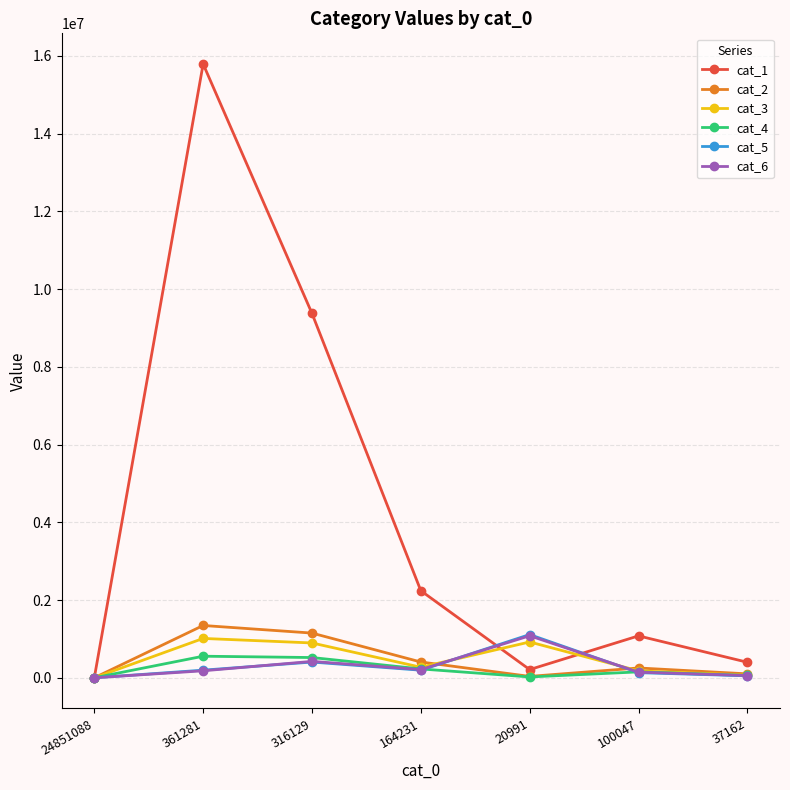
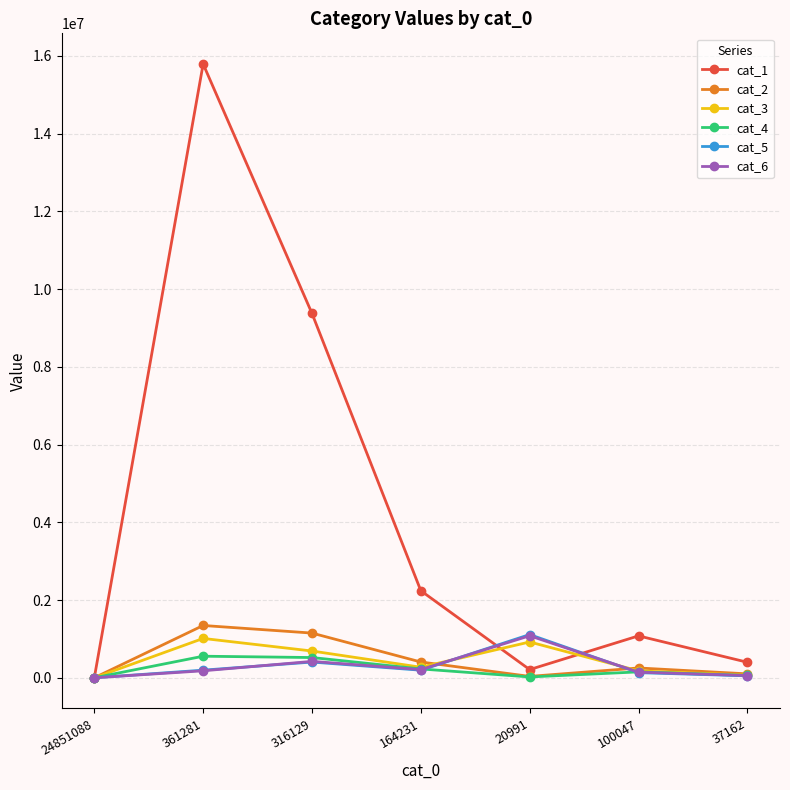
  {
    "cat_3": {
      "361281": 1000000,
-     "316129": 900000,
+     "316129": 700000,
      "20991": 900000
    },
    "cat_4": {
      "361281": 600000,
      "316129": 500000
    }
  }
